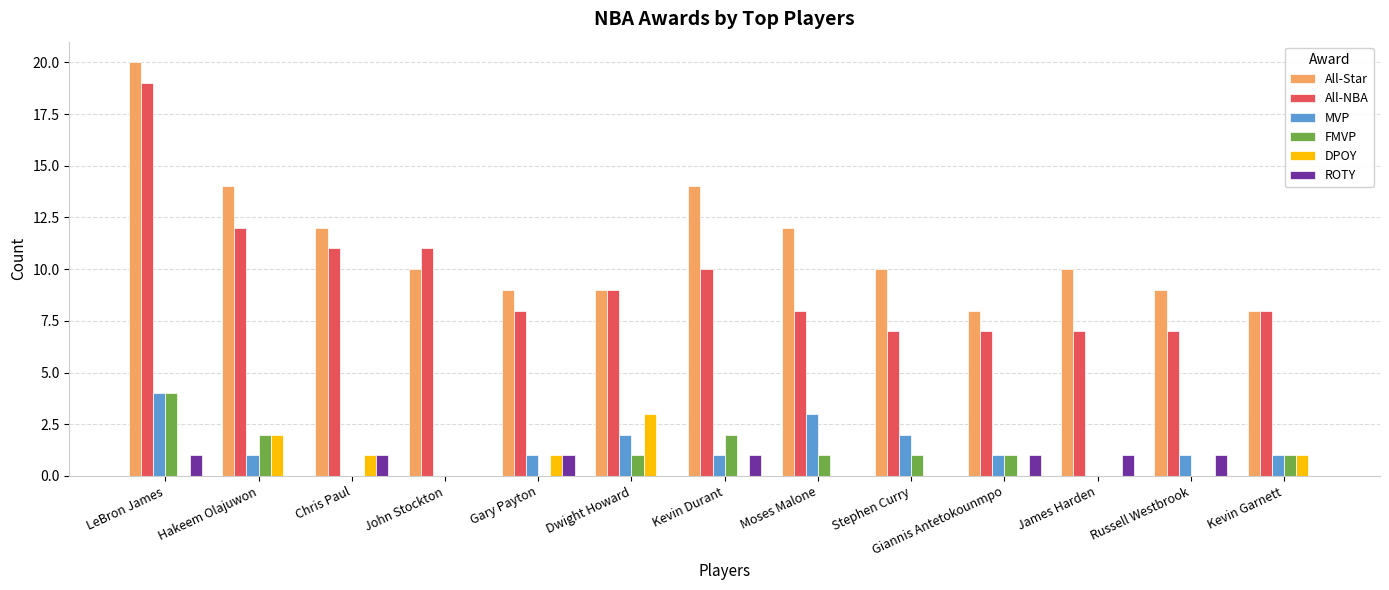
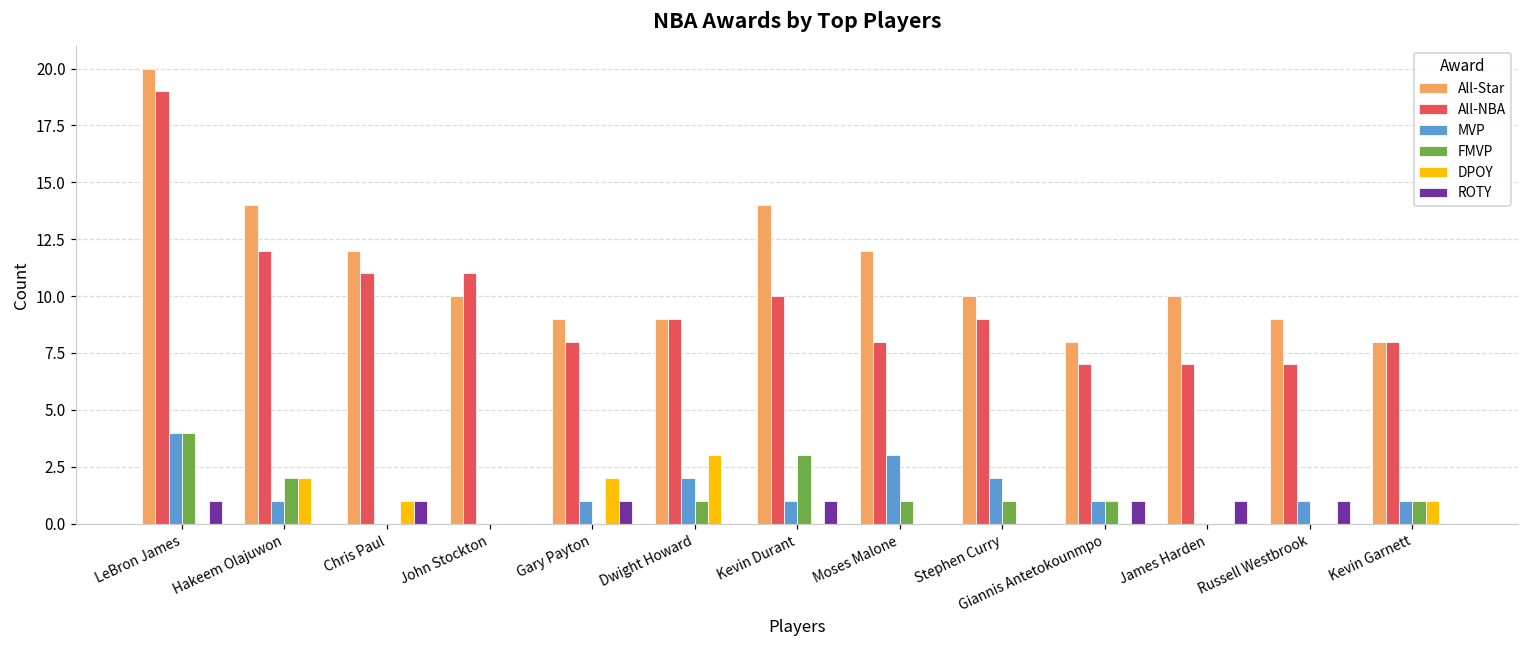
  {
    "All-Star": {
      "LeBron James": 20,
      "Hakeem Olajuwon": 14,
      "Chris Paul": 12,
      "John Stockton": 10,
      "Gary Payton": 9,
      "Dwight Howard": 9,
      "Kevin Durant": 14,
      "Moses Malone": 12,
      "Stephen Curry": 10,
      "Giannis Antetokounmpo": 8,
      "James Harden": 10,
      "Russell Westbrook": 9,
      "Kevin Garnett": 8
    },
    "All-NBA": {
      "LeBron James": 19,
      "Hakeem Olajuwon": 12,
      "Chris Paul": 11,
      "John Stockton": 11,
      "Gary Payton": 8,
      "Dwight Howard": 9,
      "Kevin Durant": 10,
      "Moses Malone": 8,
-     "Stephen Curry": 7,
+     "Stephen Curry": 9,
      "Giannis Antetokounmpo": 7,
      "James Harden": 7,
      "Russell Westbrook": 7,
      "Kevin Garnett": 8
    },
    "MVP": {
      "LeBron James": 4,
      "Hakeem Olajuwon": 1,
      "Chris Paul": 0,
      "John Stockton": 0,
      "Gary Payton": 1,
      "Dwight Howard": 2,
      "Kevin Durant": 1,
      "Moses Malone": 3,
      "Stephen Curry": 2,
      "Giannis Antetokounmpo": 1,
      "James Harden": 0,
      "Russell Westbrook": 1,
      "Kevin Garnett": 1
    },
    "FMVP": {
      "LeBron James": 4,
      "Hakeem Olajuwon": 2,
      "Chris Paul": 0,
      "John Stockton": 0,
      "Gary Payton": 0,
      "Dwight Howard": 1,
-     "Kevin Durant": 2,
+     "Kevin Durant": 3,
      "Moses Malone": 1,
      "Stephen Curry": 1,
      "Giannis Antetokounmpo": 1,
      "James Harden": 0,
      "Russell Westbrook": 0,
      "Kevin Garnett": 1
    },
    "DPOY": {
      "LeBron James": 0,
      "Hakeem Olajuwon": 2,
      "Chris Paul": 1,
      "John Stockton": 0,
-     "Gary Payton": 1,
+     "Gary Payton": 2,
      "Dwight Howard": 3,
      "Kevin Durant": 0,
      "Moses Malone": 0,
      "Stephen Curry": 0,
      "Giannis Antetokounmpo": 0,
      "James Harden": 0,
      "Russell Westbrook": 0,
      "Kevin Garnett": 1
    },
    "ROTY": {
      "LeBron James": 1,
      "Hakeem Olajuwon": 0,
      "Chris Paul": 1,
      "John Stockton": 0,
      "Gary Payton": 1,
      "Dwight Howard": 0,
      "Kevin Durant": 1,
      "Moses Malone": 0,
      "Stephen Curry": 0,
      "Giannis Antetokounmpo": 1,
      "James Harden": 1,
      "Russell Westbrook": 1,
      "Kevin Garnett": 0
    }
  }
